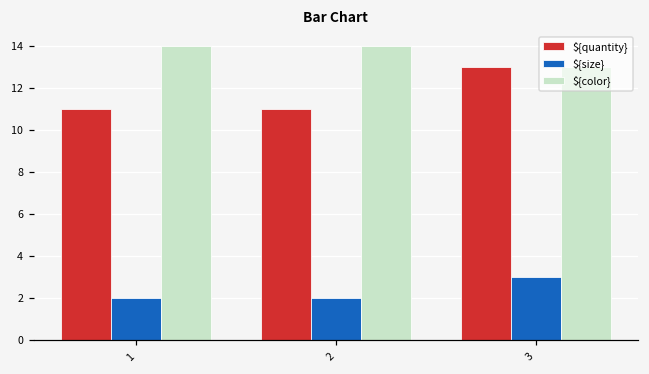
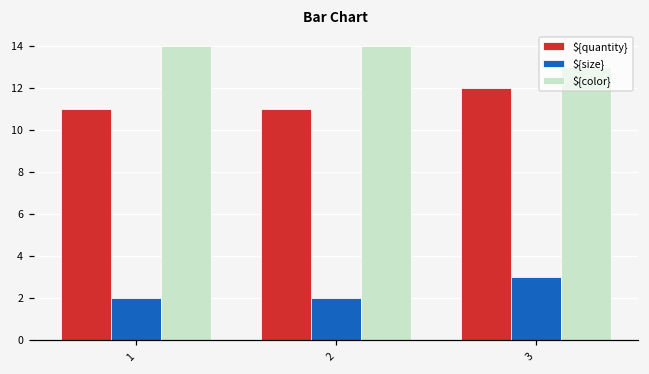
  {
    "${quantity}": {
      "1": 11,
      "2": 11,
-     "3": 13
+     "3": 12
    },
    "${size}": {
      "1": 2,
      "2": 2,
      "3": 3
    },
    "${color}": {
      "1": 14,
      "2": 14
    }
  }
